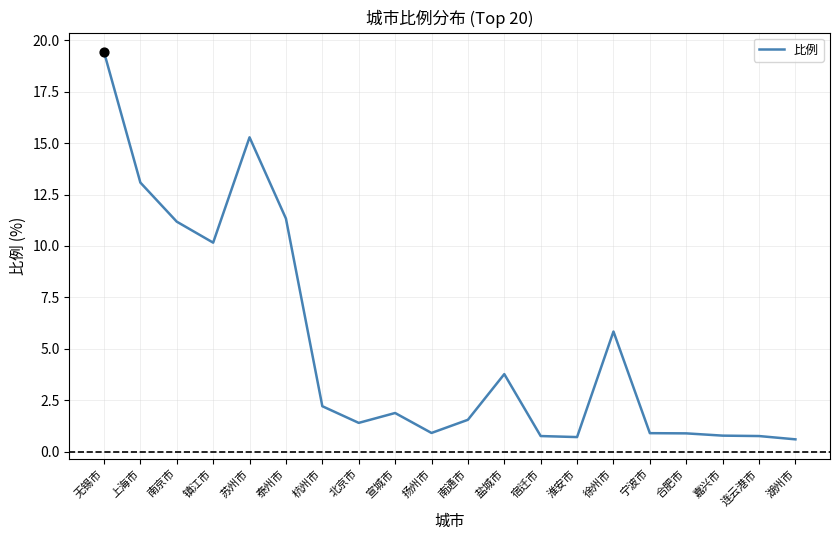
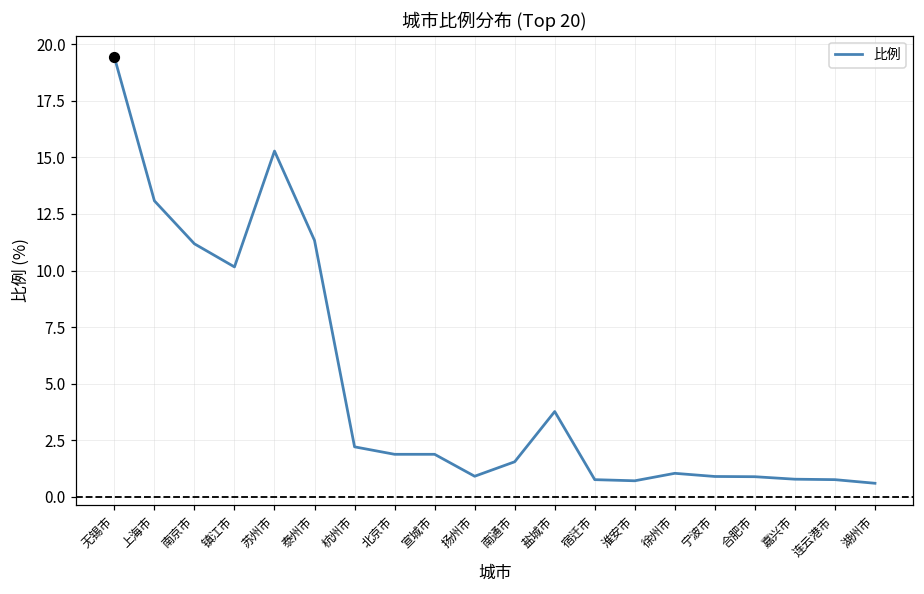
  {
    "比例": {
      "上海市": 13.1,
      "南京市": 11.2,
      "镇江市": 10.2,
      "苏州市": 15.3,
      "泰州市": 11.3,
      "杭州市": 2.2,
-     "北京市": 1.4,
+     "北京市": 1.9,
      "宣城市": 1.9,
      "扬州市": 0.9,
      "南通市": 1.6,
      "盐城市": 3.8,
      "宿迁市": 0.8,
      "淮安市": 0.7,
-     "徐州市": 5.8,
+     "徐州市": 1.0,
      "宁波市": 0.9,
      "合肥市": 0.9,
      "嘉兴市": 0.8,
      "连云港市": 0.8,
      "湖州市": 0.6
    }
  }
